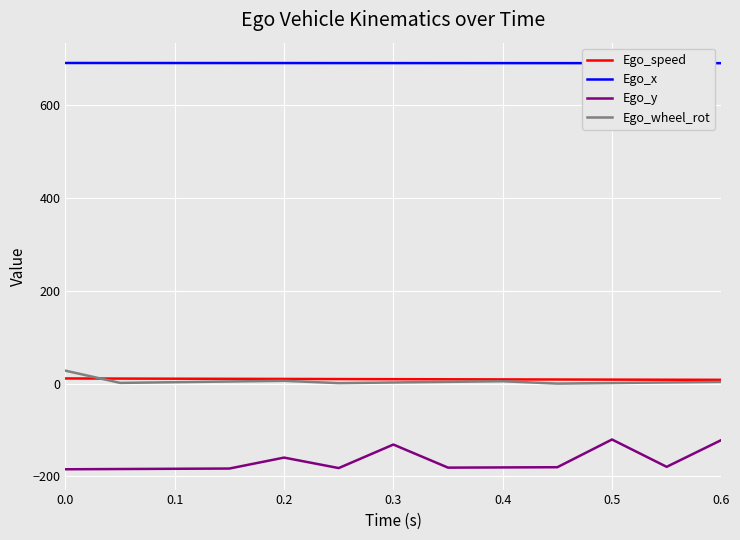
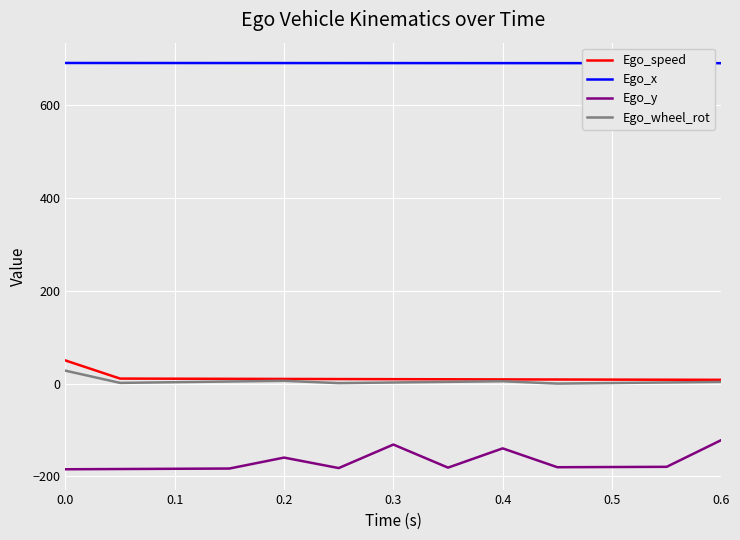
  {
    "Ego_speed": {
-     "0.0": 10,
+     "0.0": 50,
      "0.1": 10,
      "0.3": 10,
      "0.5": 10
    },
    "Ego_x": {
      "0.0": 690,
      "0.1": 690,
      "0.2": 690,
      "0.3": 690,
      "0.4": 690,
      "0.6": 690
    },
    "Ego_y": {
      "0.0": -180,
      "0.1": -180,
      "0.2": -160,
      "0.3": -130,
-     "0.4": -180,
-     "0.5": -120,
+     "0.4": -140,
+     "0.5": -180,
      "0.6": -120
    },
    "Ego_wheel_rot": {
      "0.0": 30,
      "0.1": 0,
      "0.3": 0,
      "0.5": 0
    }
  }
